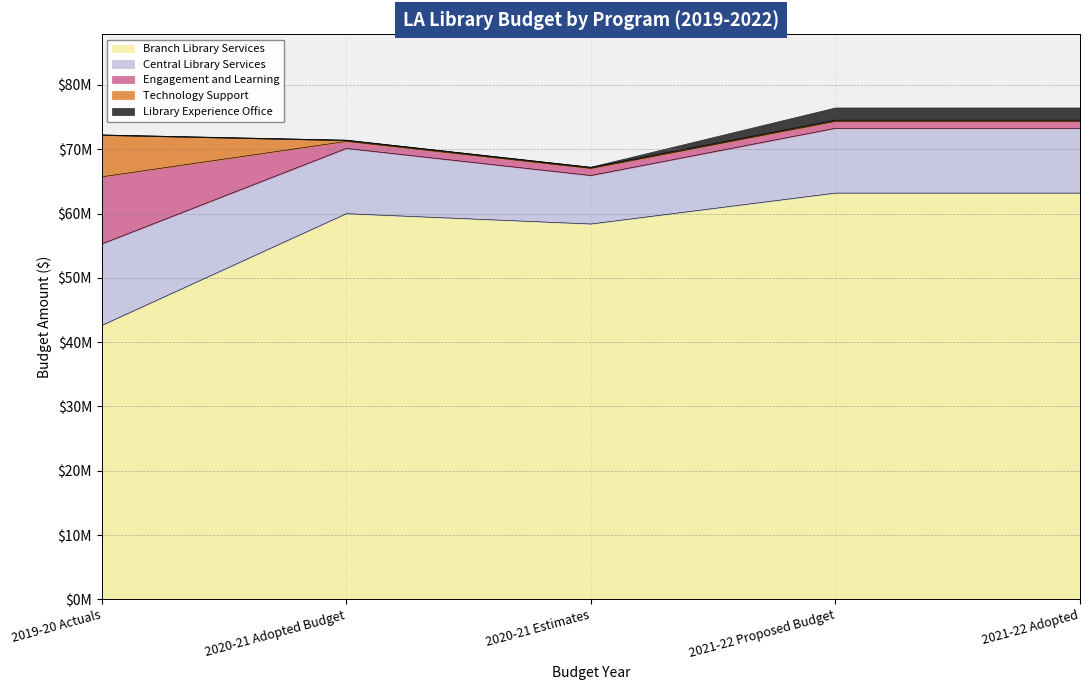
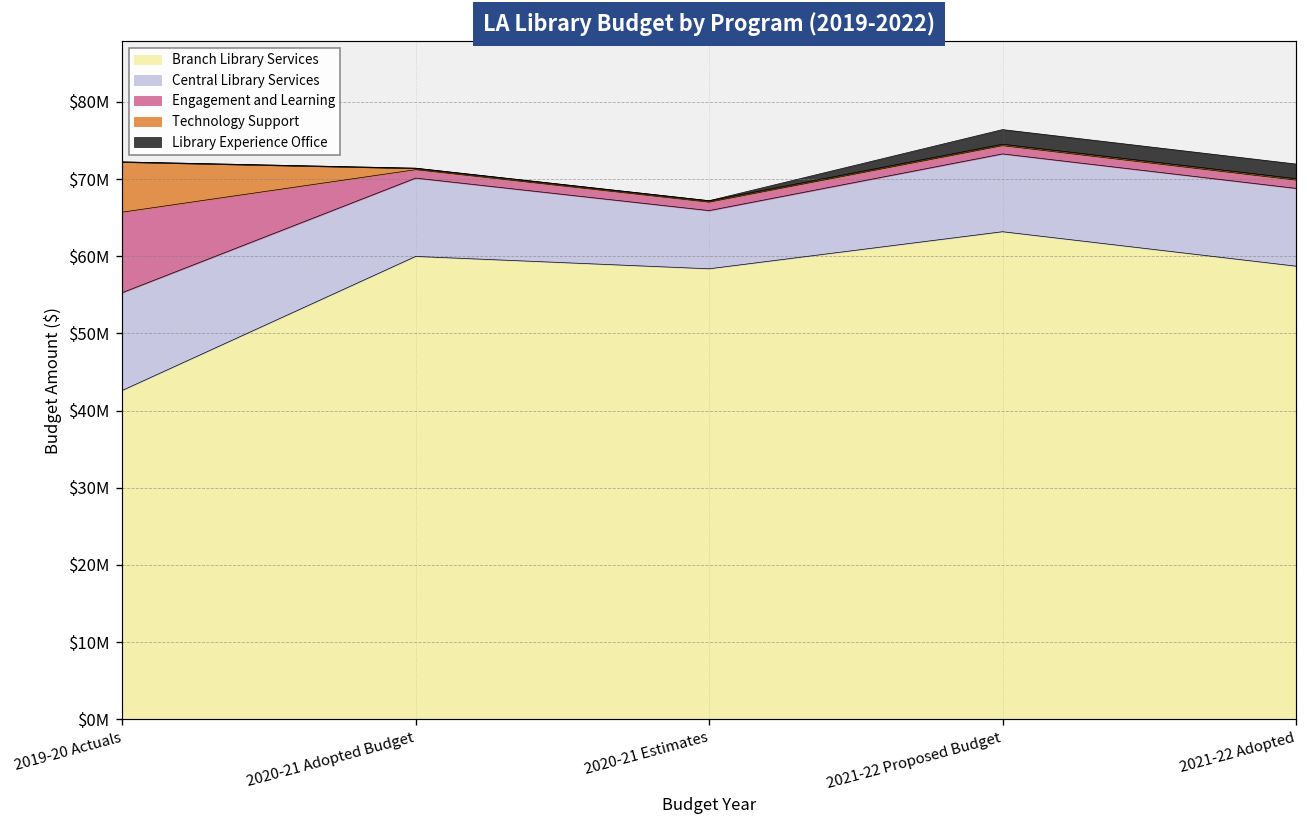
  {
    "Branch Library Services": {
      "2019-20 Actuals": "$43000000",
      "2020-21 Adopted Budget": "$60000000",
      "2020-21 Estimates": "$58000000",
      "2021-22 Proposed Budget": "$63000000",
-     "2021-22 Adopted": "$63000000"
+     "2021-22 Adopted": "$59000000"
    },
    "Central Library Services": {
      "2019-20 Actuals": "$13000000",
      "2020-21 Adopted Budget": "$10000000",
      "2020-21 Estimates": "$8000000",
      "2021-22 Proposed Budget": "$10000000",
      "2021-22 Adopted": "$10000000"
    },
    "Engagement and Learning": {
      "2019-20 Actuals": "$10000000"
    },
    "Library Experience Office": {
      "2021-22 Proposed Budget": "$2000000",
      "2021-22 Adopted": "$2000000"
    }
  }
